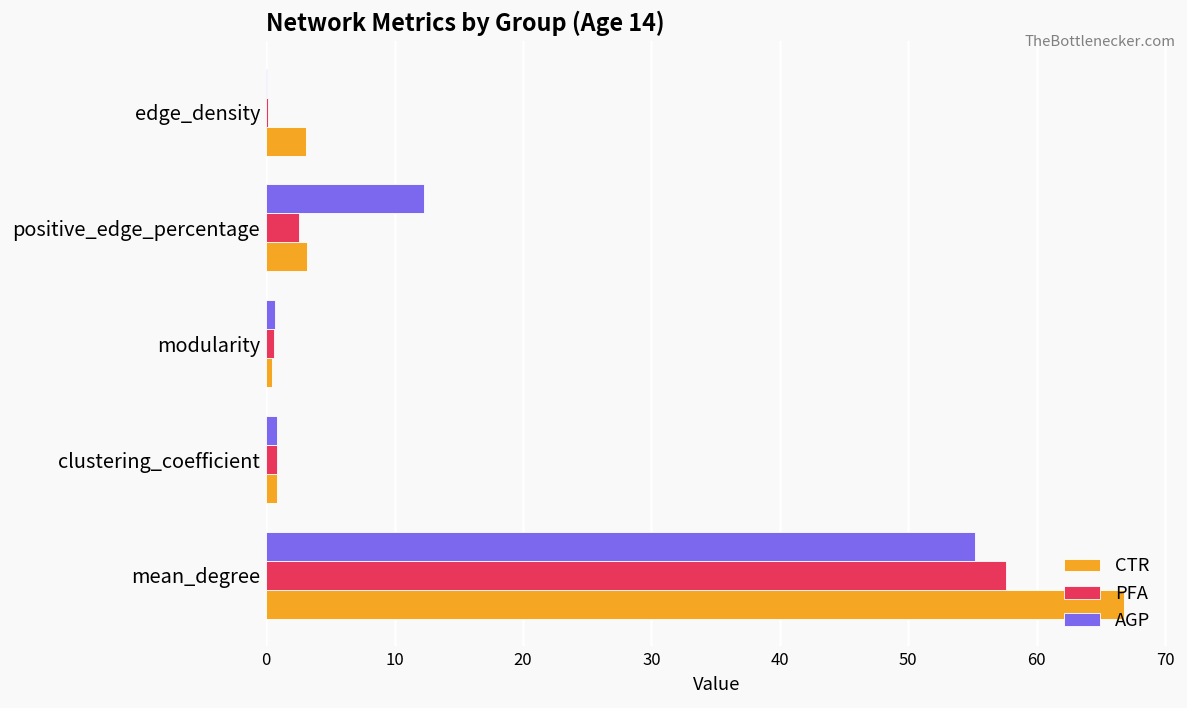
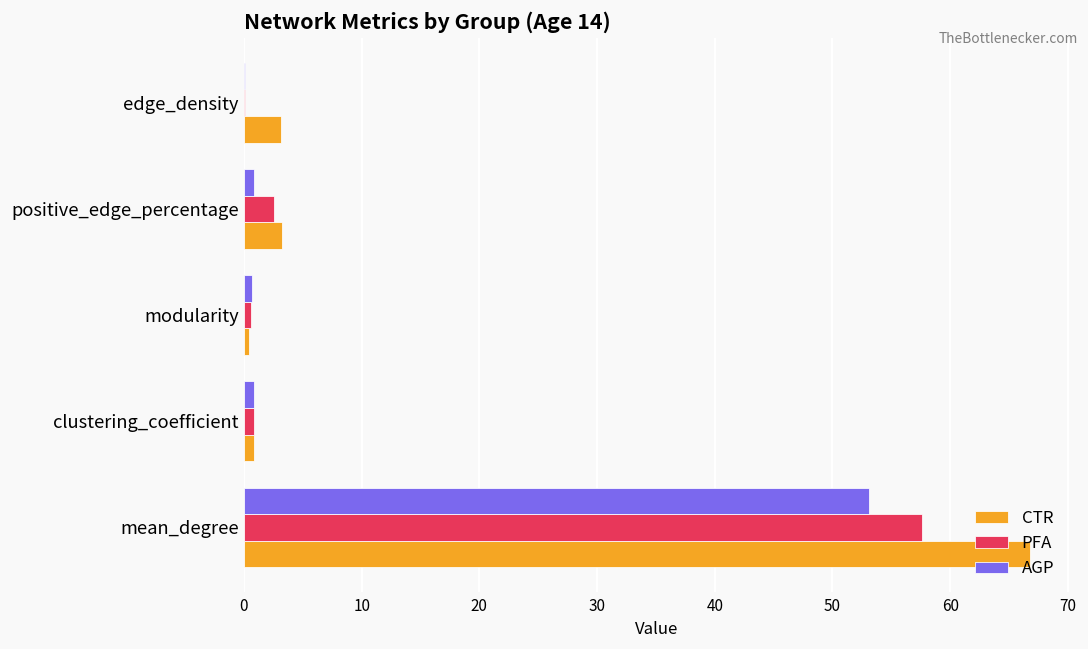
  {
    "CTR": {
      "edge_density": 3.1,
      "positive_edge_percentage": 3.2,
      "modularity": 0.5,
      "clustering_coefficient": 0.8,
      "mean_degree": 66.8
    },
    "PFA": {
      "positive_edge_percentage": 2.5,
      "modularity": 0.6,
      "clustering_coefficient": 0.8,
      "mean_degree": 57.6
    },
    "AGP": {
-     "positive_edge_percentage": 12.3,
+     "positive_edge_percentage": 0.9,
      "modularity": 0.7,
      "clustering_coefficient": 0.8,
-     "mean_degree": 55.2
+     "mean_degree": 53.1
    }
  }
